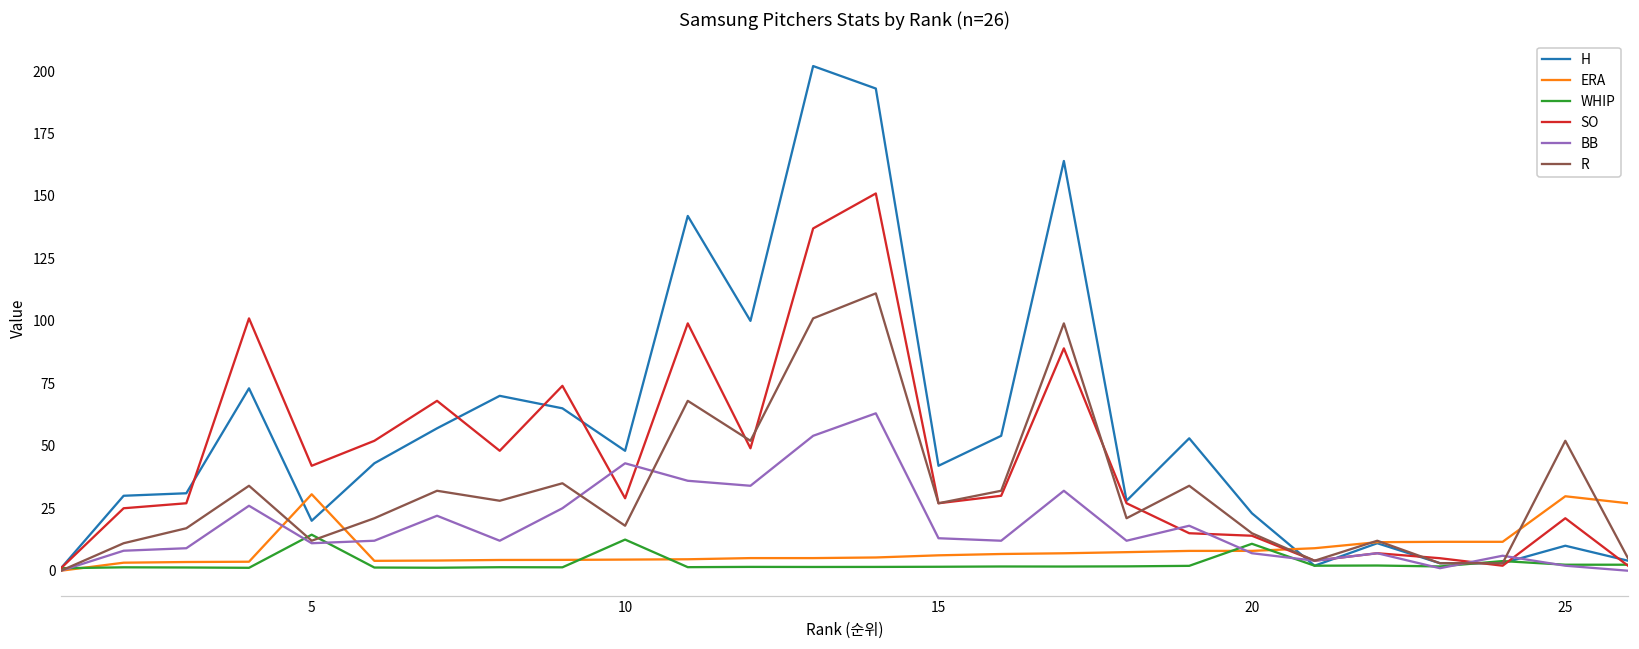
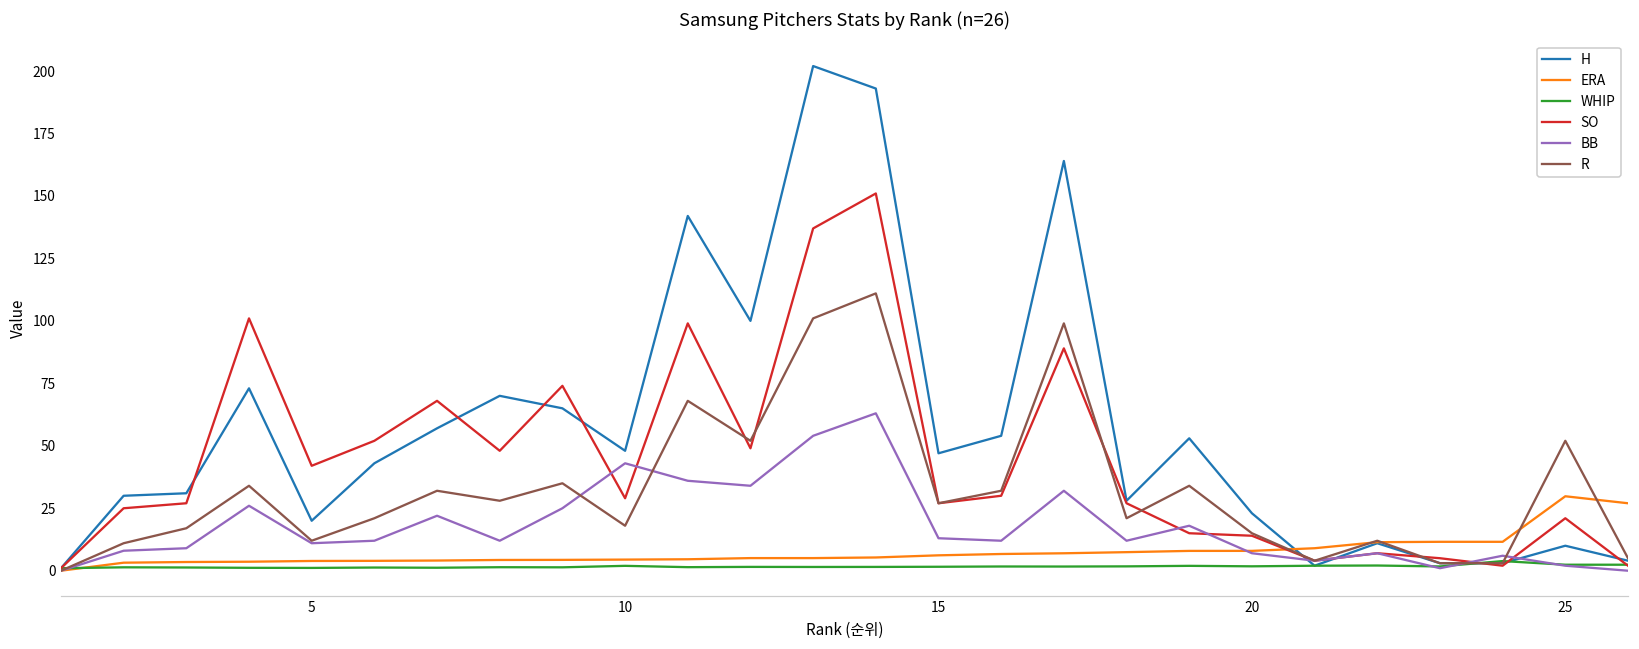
  {
    "H": {
      "5": 20,
      "10": 48,
-     "15": 42,
+     "15": 47,
      "20": 23,
      "25": 10
    },
    "ERA": {
-     "5": 31,
+     "5": 4,
      "10": 4,
      "15": 6,
      "25": 30
    },
    "WHIP": {
-     "5": 14,
-     "10": 12,
+     "5": 1,
+     "10": 2,
      "15": 2,
-     "20": 11
+     "20": 2
    },
    "SO": {
      "5": 42,
      "10": 29,
      "25": 21
    },
    "BB": {
      "10": 43,
      "15": 13
    },
    "R": {
      "10": 18,
      "25": 52
    }
  }
